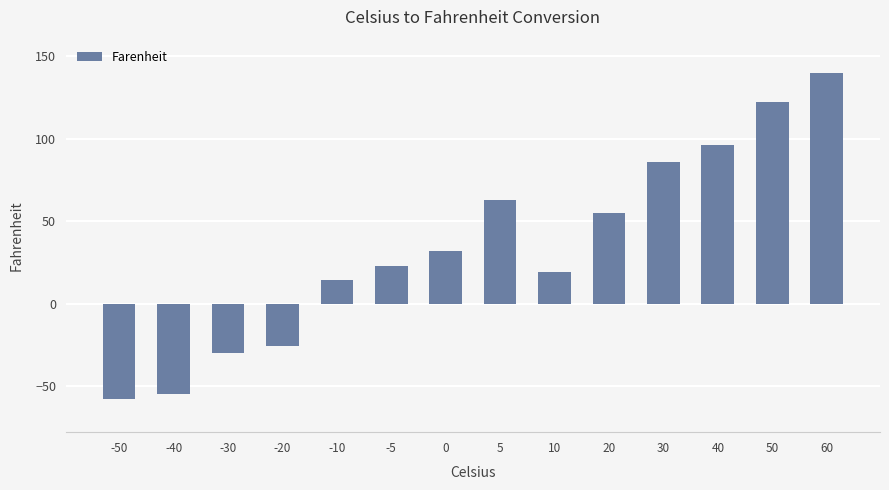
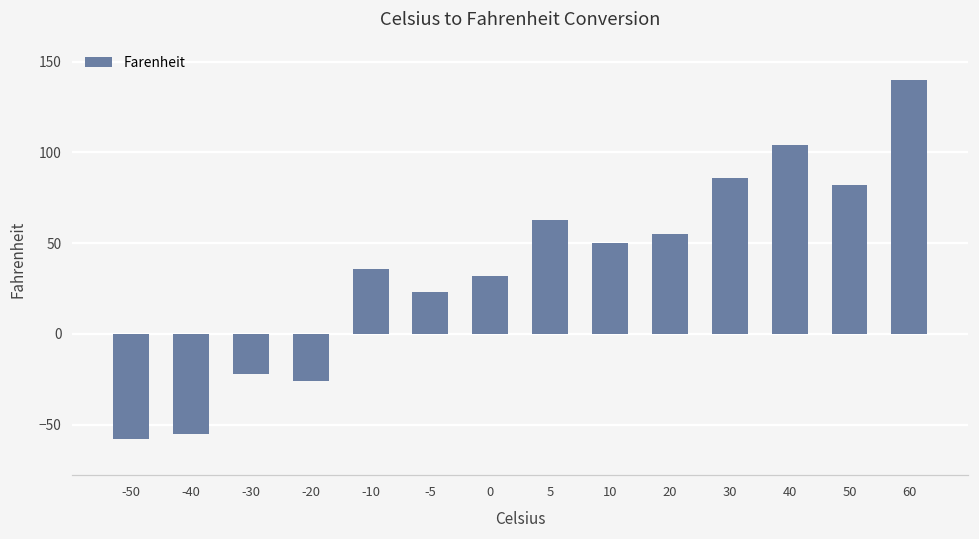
  {
    "-50": -58,
    "-40": -55,
-   "-30": -30,
+   "-30": -22,
    "-20": -26,
-   "-10": 14,
+   "-10": 36,
    "-5": 23,
    "0": 32,
    "5": 63,
-   "10": 19,
+   "10": 50,
    "20": 55,
    "30": 86,
-   "40": 96,
-   "50": 122,
+   "40": 104,
+   "50": 82,
    "60": 140
  }
